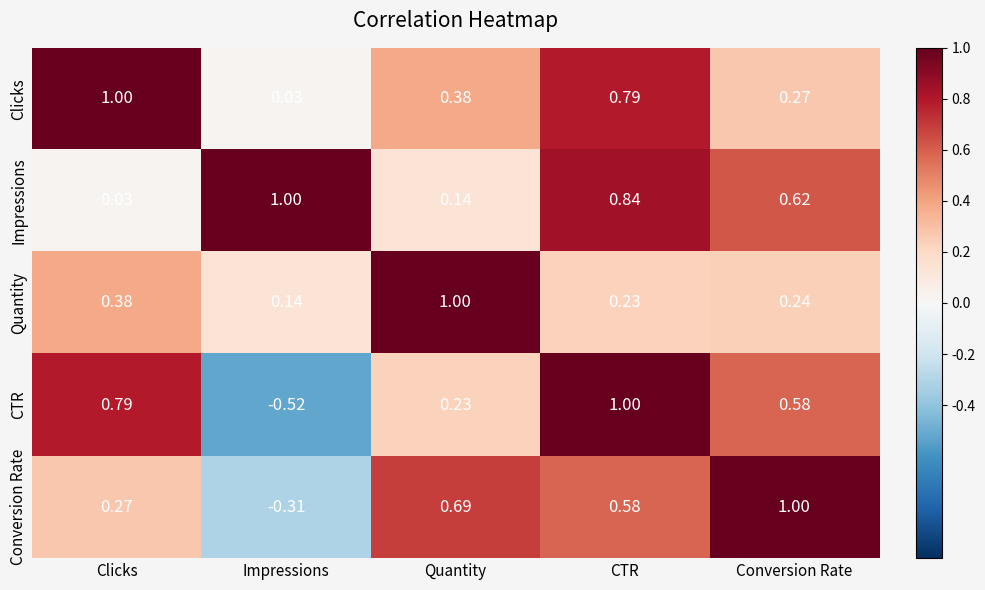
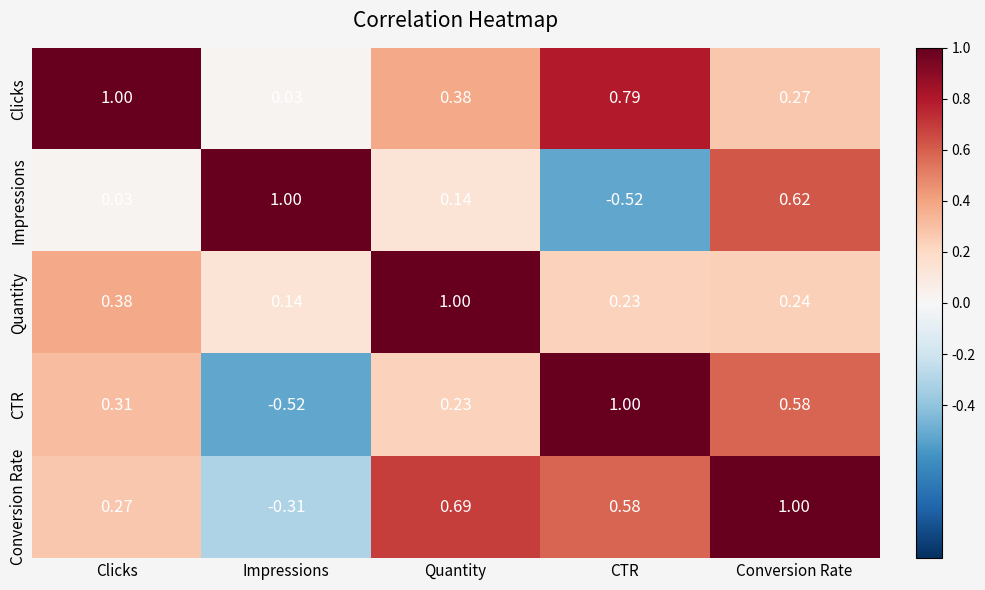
  {
    "Clicks": {
      "Clicks": 1.00,
      "Quantity": 0.38,
      "CTR": 0.79,
      "Conversion Rate": 0.27
    },
    "Impressions": {
      "Impressions": 1.00,
-     "CTR": 0.84,
+     "CTR": -0.52,
      "Conversion Rate": 0.62
    },
    "Quantity": {
      "Clicks": 0.38,
      "Quantity": 1.00,
      "CTR": 0.23,
      "Conversion Rate": 0.24
    },
    "CTR": {
-     "Clicks": 0.79,
+     "Clicks": 0.31,
      "Impressions": -0.52,
      "Quantity": 0.23,
      "CTR": 1.00,
      "Conversion Rate": 0.58
    },
    "Conversion Rate": {
      "Clicks": 0.27,
      "Impressions": -0.31,
      "Quantity": 0.69,
      "CTR": 0.58,
      "Conversion Rate": 1.00
    }
  }
